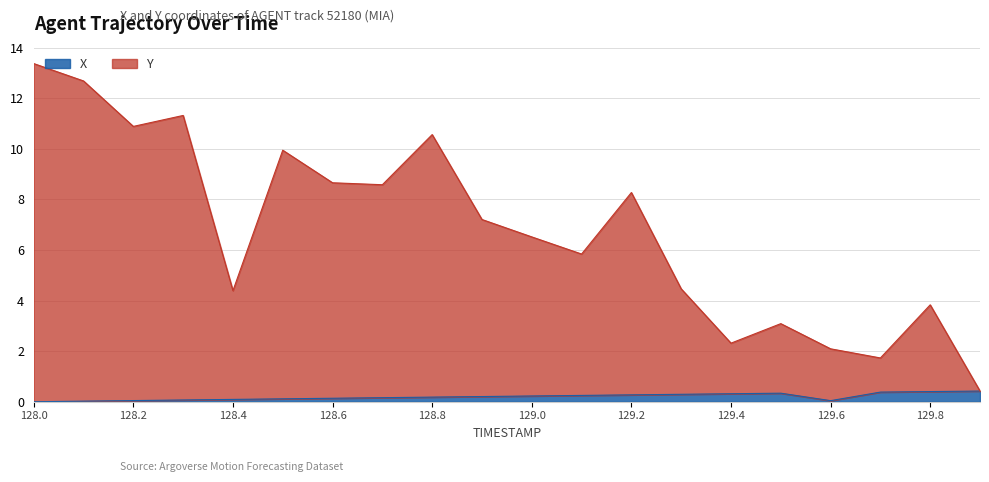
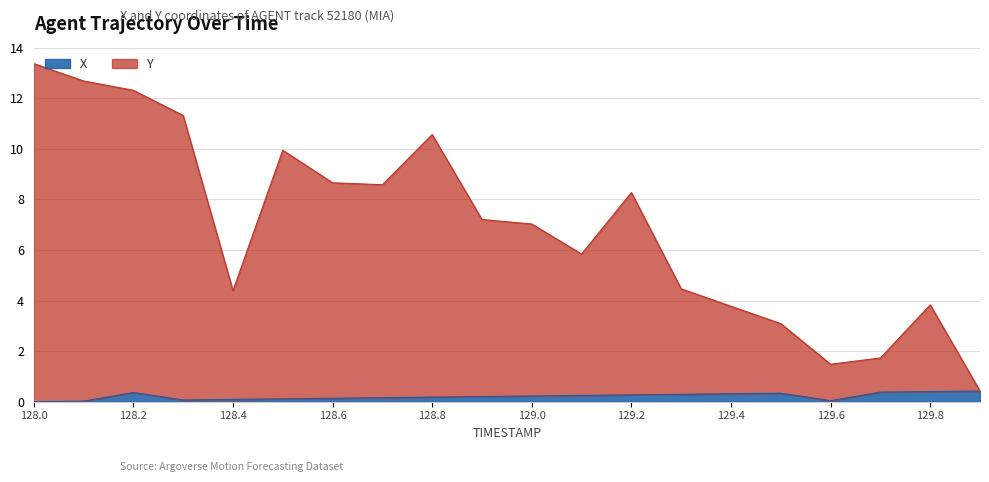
  {
    "X": {
      "128.0": 0.0,
-     "128.2": 0.0,
+     "128.2": 0.4,
      "128.4": 0.1,
      "128.6": 0.1,
      "128.8": 0.2,
      "129.0": 0.2,
      "129.2": 0.3,
      "129.4": 0.3,
      "129.6": 0.0,
      "129.8": 0.4
    },
    "Y": {
      "128.0": 13.4,
-     "128.2": 10.8,
+     "128.2": 11.9,
      "128.4": 4.3,
      "128.6": 8.5,
      "128.8": 10.4,
-     "129.0": 6.3,
+     "129.0": 6.8,
      "129.2": 8.0,
-     "129.4": 2.0,
-     "129.6": 2.0,
+     "129.4": 3.5,
+     "129.6": 1.4,
      "129.8": 3.4
    }
  }
